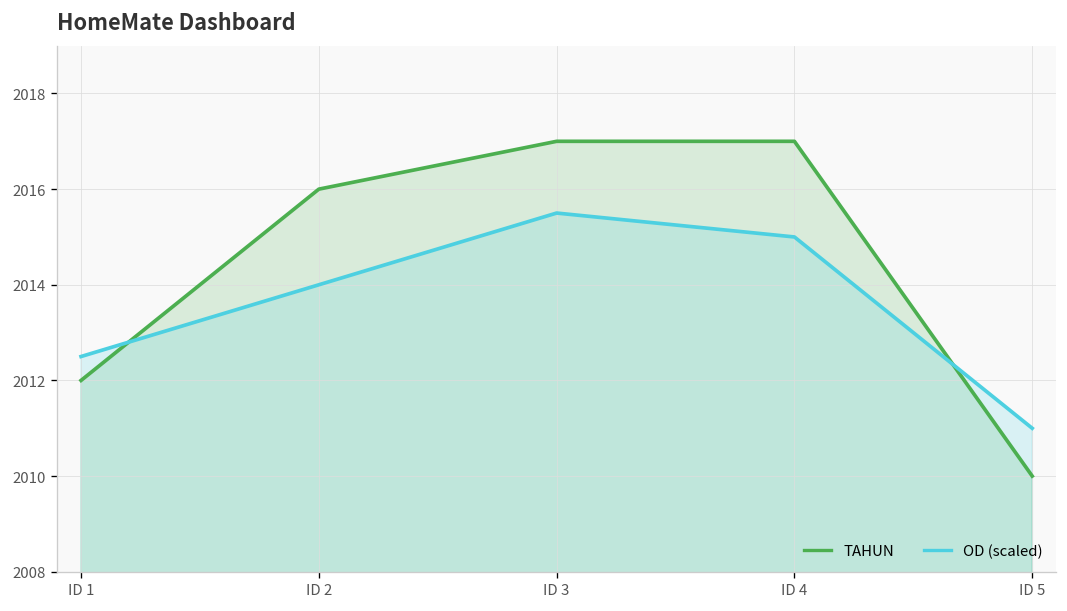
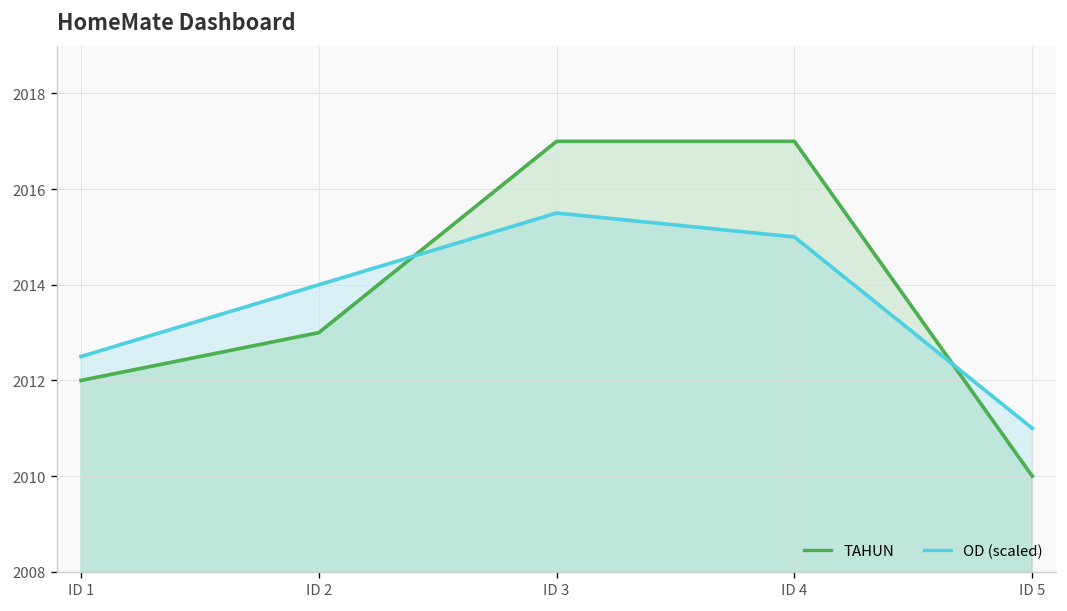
  {
    "TAHUN": {
      "ID 1": 2012,
-     "ID 2": 2016,
+     "ID 2": 2013,
      "ID 3": 2017,
      "ID 4": 2017,
      "ID 5": 2010
    },
    "OD (scaled)": {
      "ID 1": 2012.5,
      "ID 2": 2014,
      "ID 3": 2015.5,
      "ID 4": 2015,
      "ID 5": 2011
    }
  }
